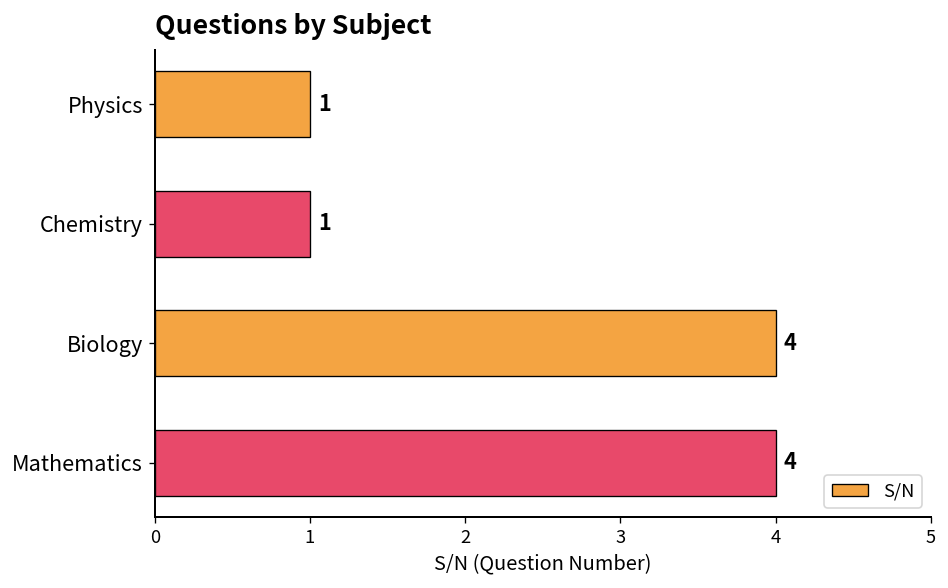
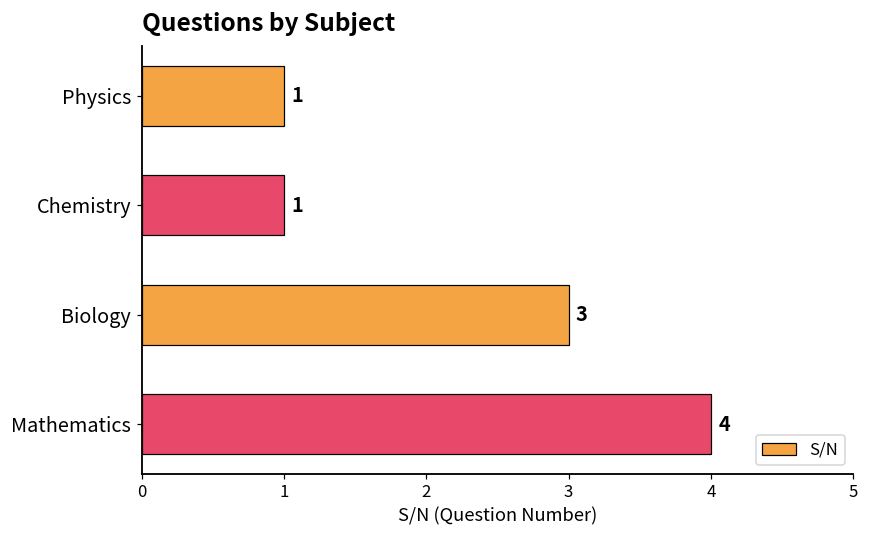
  {
    "Physics": 1,
    "Chemistry": 1,
-   "Biology": 4,
+   "Biology": 3,
    "Mathematics": 4
  }
